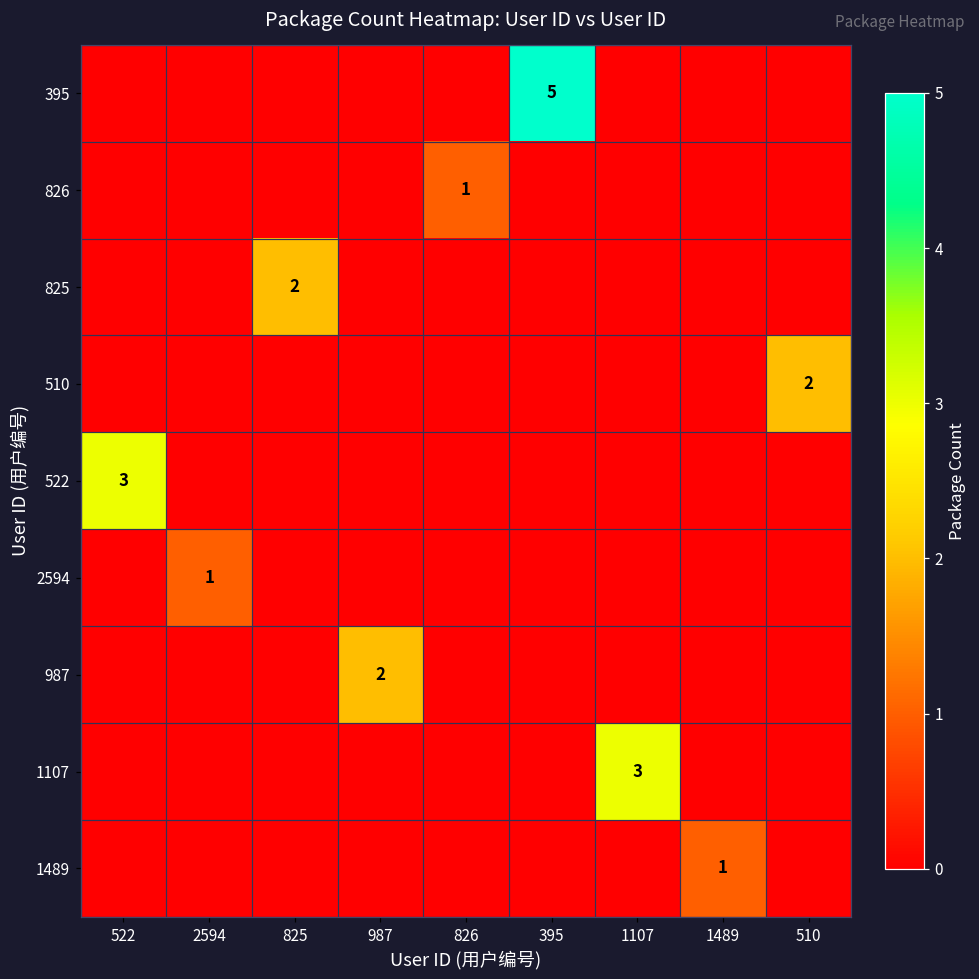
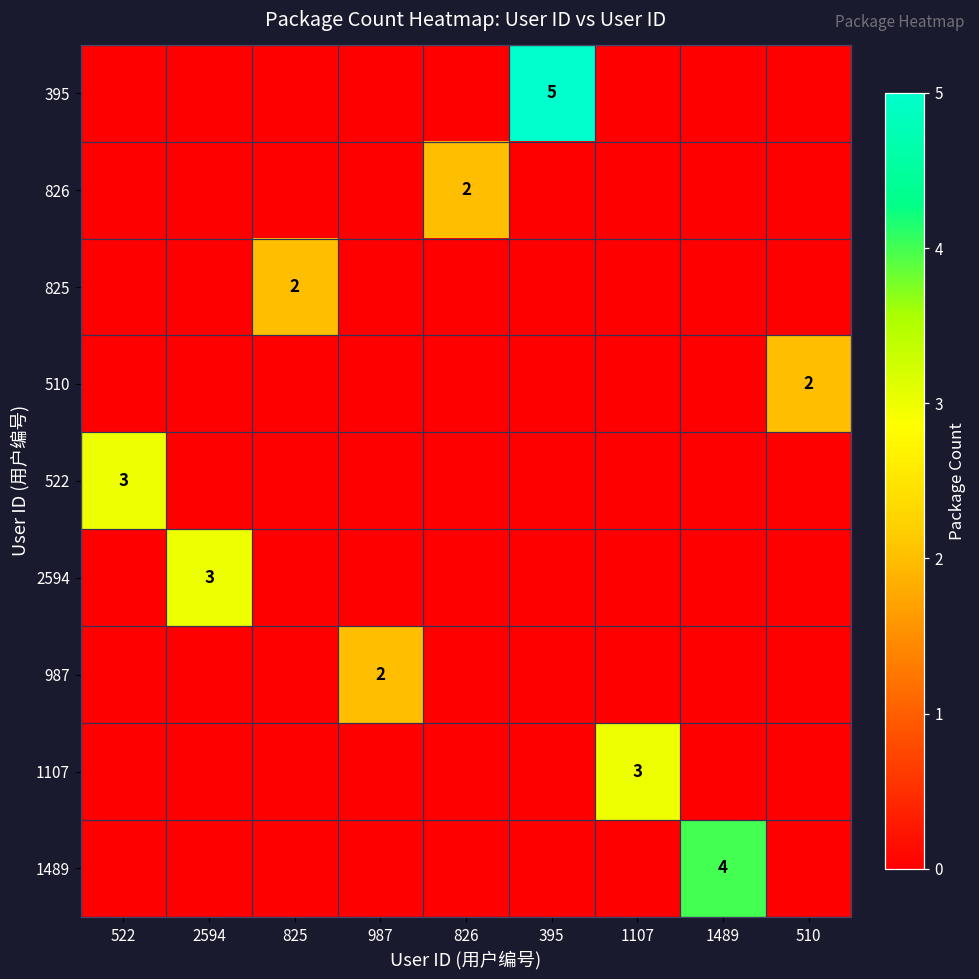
  {
    "395": {
      "395": 5
    },
    "826": {
-     "826": 1
+     "826": 2
    },
    "825": {
      "825": 2
    },
    "510": {
      "510": 2
    },
    "522": {
      "522": 3
    },
    "2594": {
-     "2594": 1
+     "2594": 3
    },
    "987": {
      "987": 2
    },
    "1107": {
      "1107": 3
    },
    "1489": {
-     "1489": 1
+     "1489": 4
    }
  }
